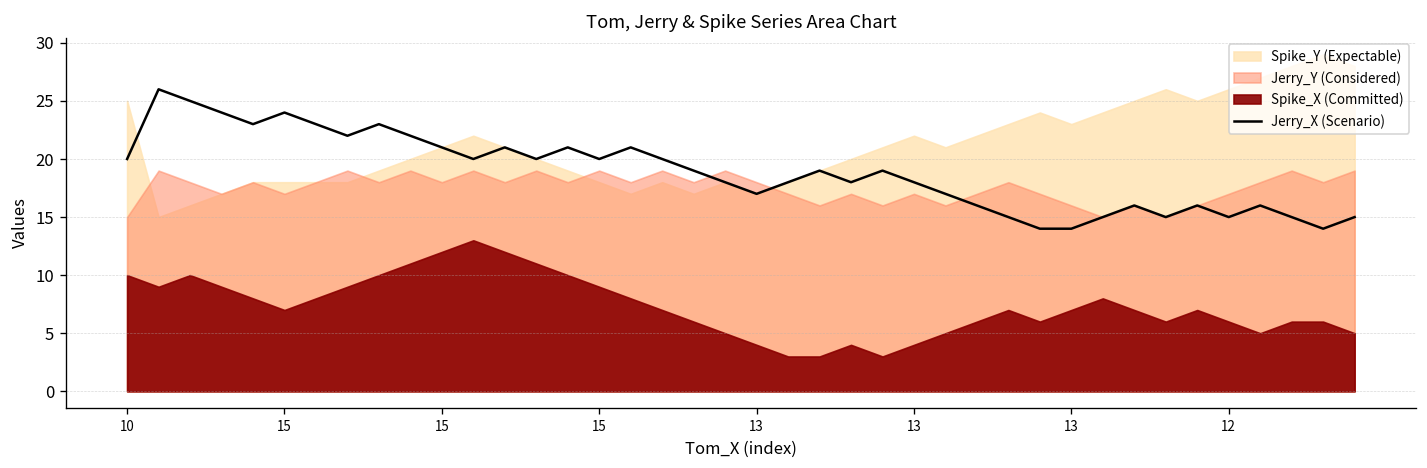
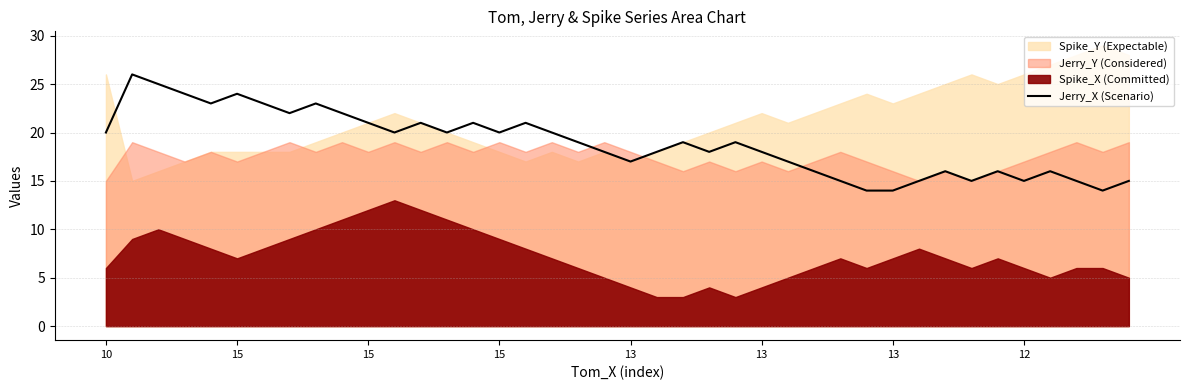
  {
    "Spike_Y (Expectable)": {
-     "10": 25
+     "10": 26
    },
    "Jerry_X (Scenario)": {
      "10": 20
    },
    "Jerry_Y (Considered)": {
      "10": 15
    },
    "Spike_X (Committed)": {
-     "10": 10
+     "10": 6
    }
  }
